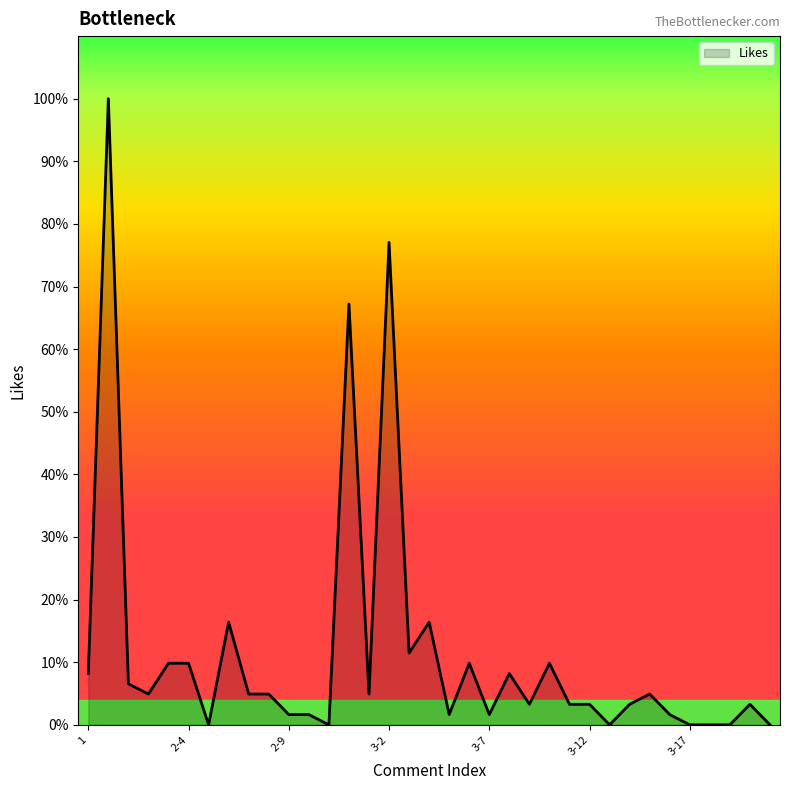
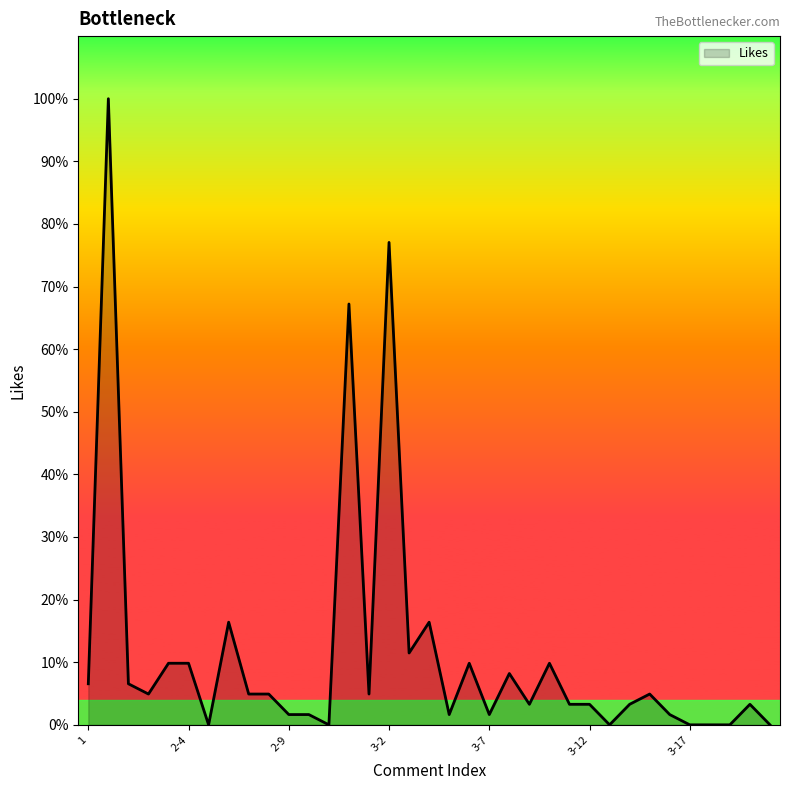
  {
-   "1": "8%",
+   "1": "7%",
    "2-4": "10%",
    "3-2": "77%"
  }
